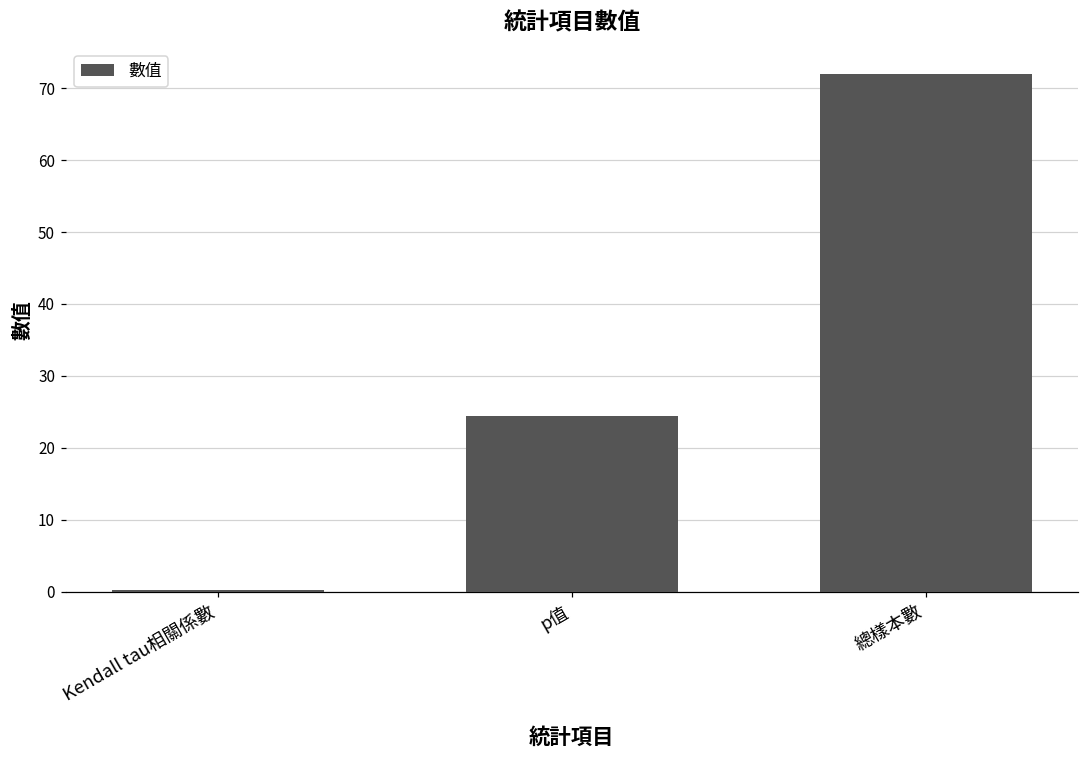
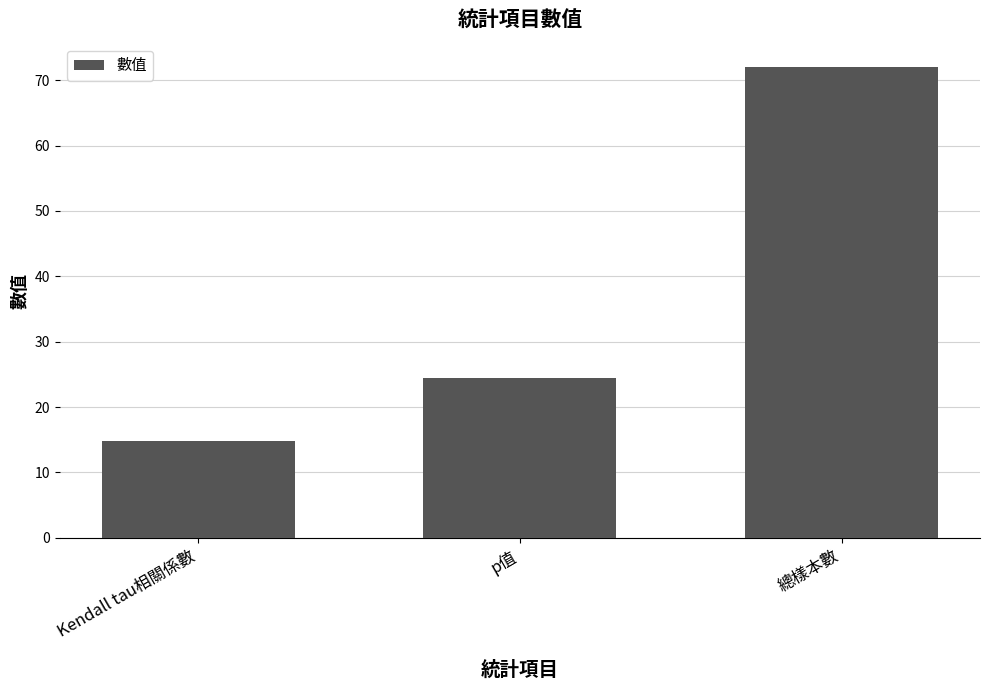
  {
-   "Kendall tau相關係數": 0,
+   "Kendall tau相關係數": 15,
    "p值": 24,
    "總樣本數": 72
  }
